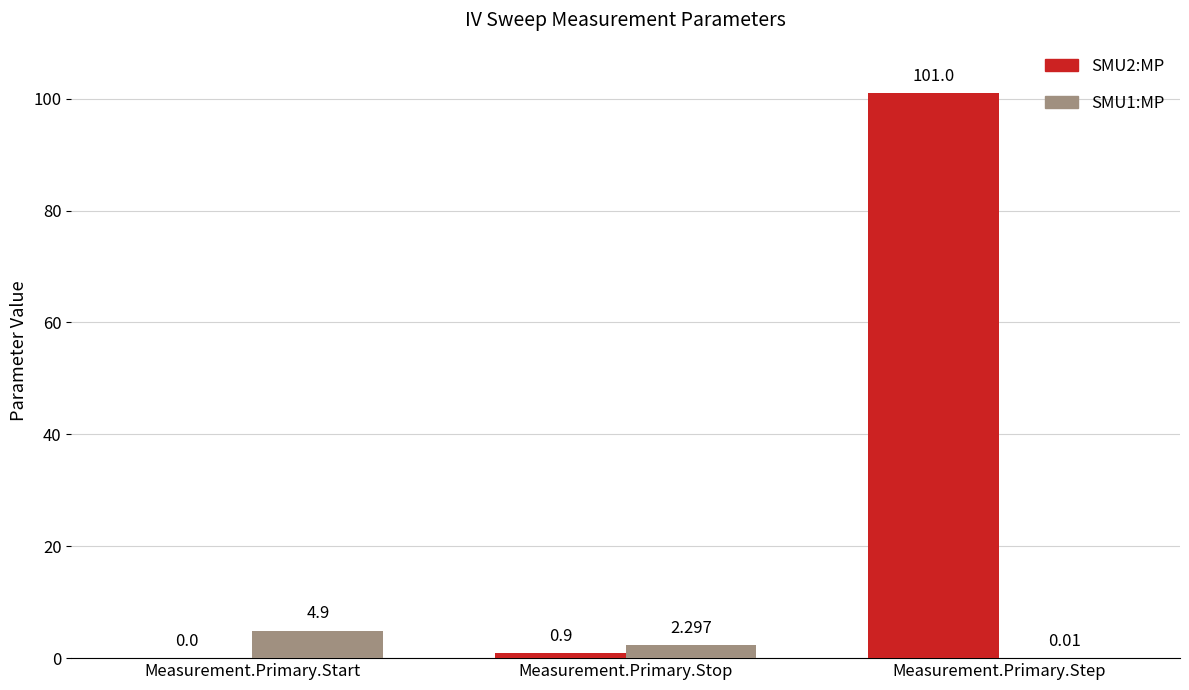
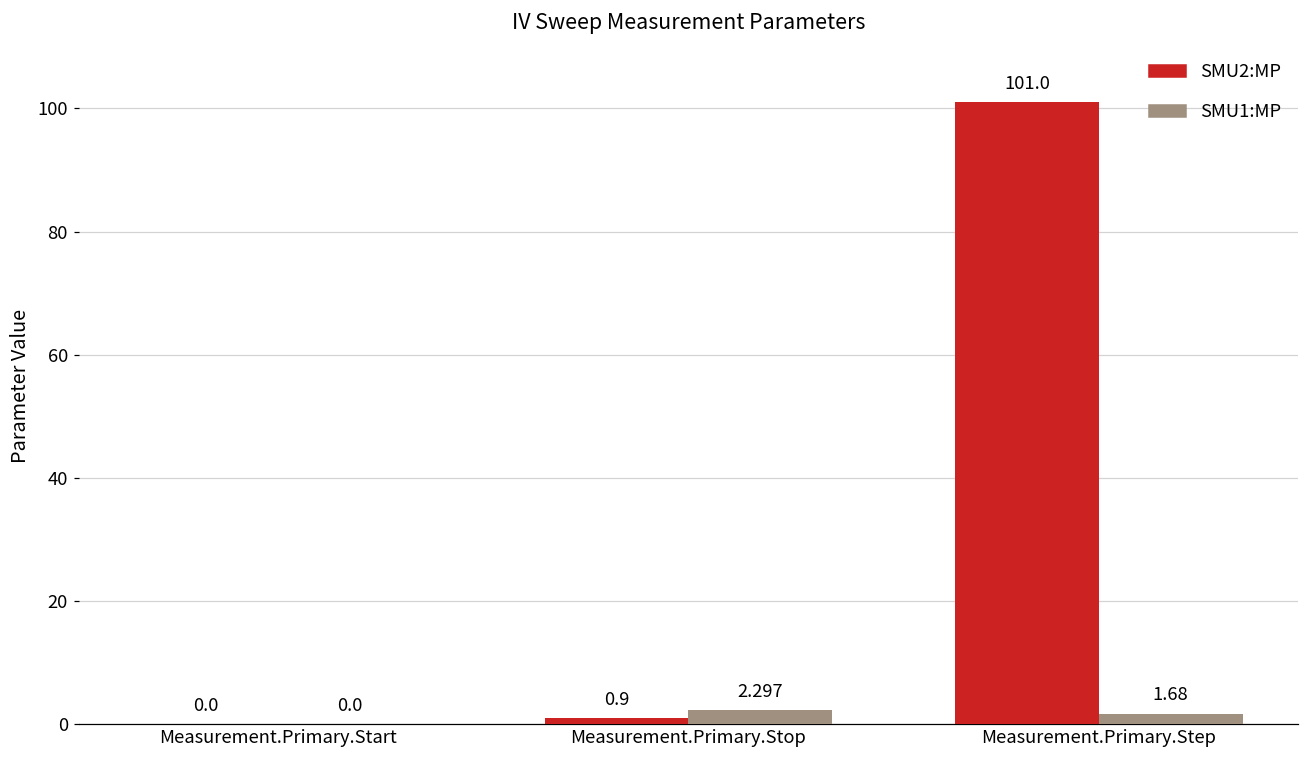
  {
    "SMU2:MP": {
      "Measurement.Primary.Start": 0.0,
      "Measurement.Primary.Stop": 0.9,
      "Measurement.Primary.Step": 101.0
    },
    "SMU1:MP": {
-     "Measurement.Primary.Start": 4.9,
+     "Measurement.Primary.Start": 0.0,
      "Measurement.Primary.Stop": 2.297,
-     "Measurement.Primary.Step": 0.01
+     "Measurement.Primary.Step": 1.68
    }
  }
